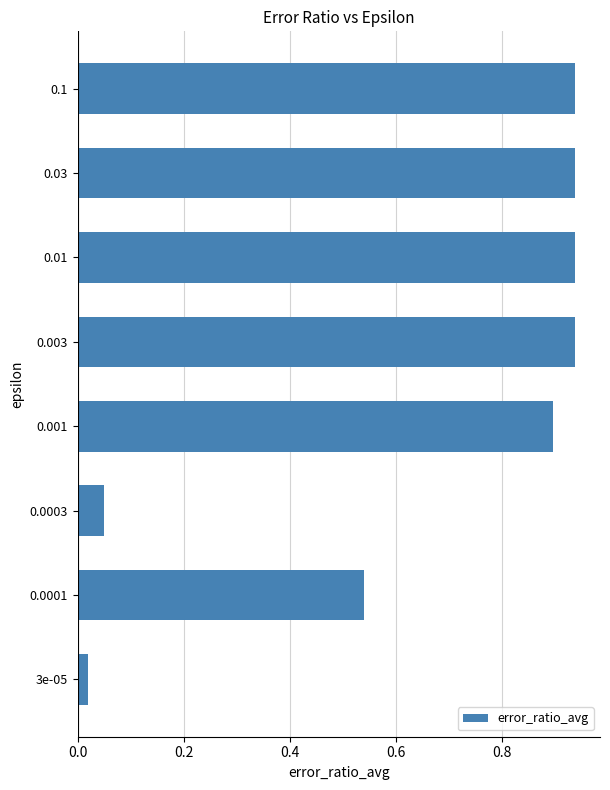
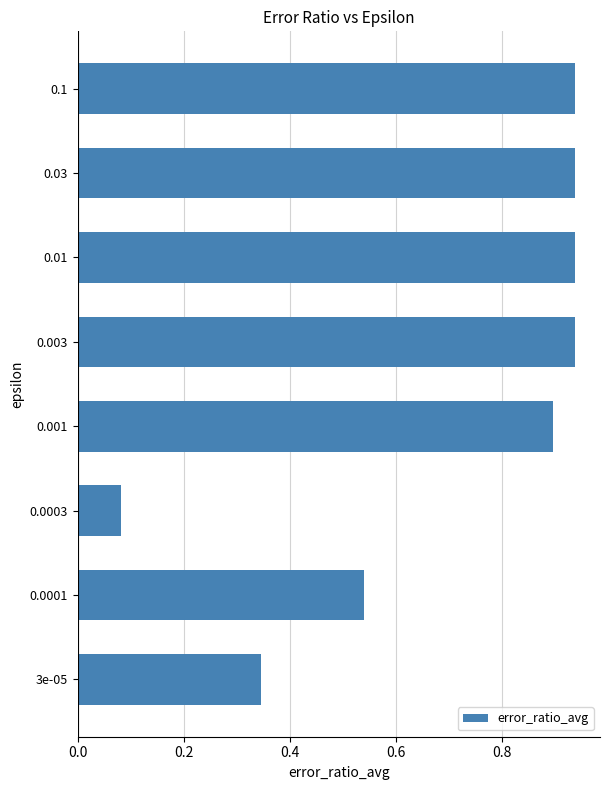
  {
    "0.1": 0.94,
    "0.03": 0.94,
    "0.01": 0.94,
    "0.003": 0.94,
    "0.001": 0.90,
-   "0.0003": 0.05,
+   "0.0003": 0.08,
    "0.0001": 0.54,
-   "3e-05": 0.02
+   "3e-05": 0.35
  }
